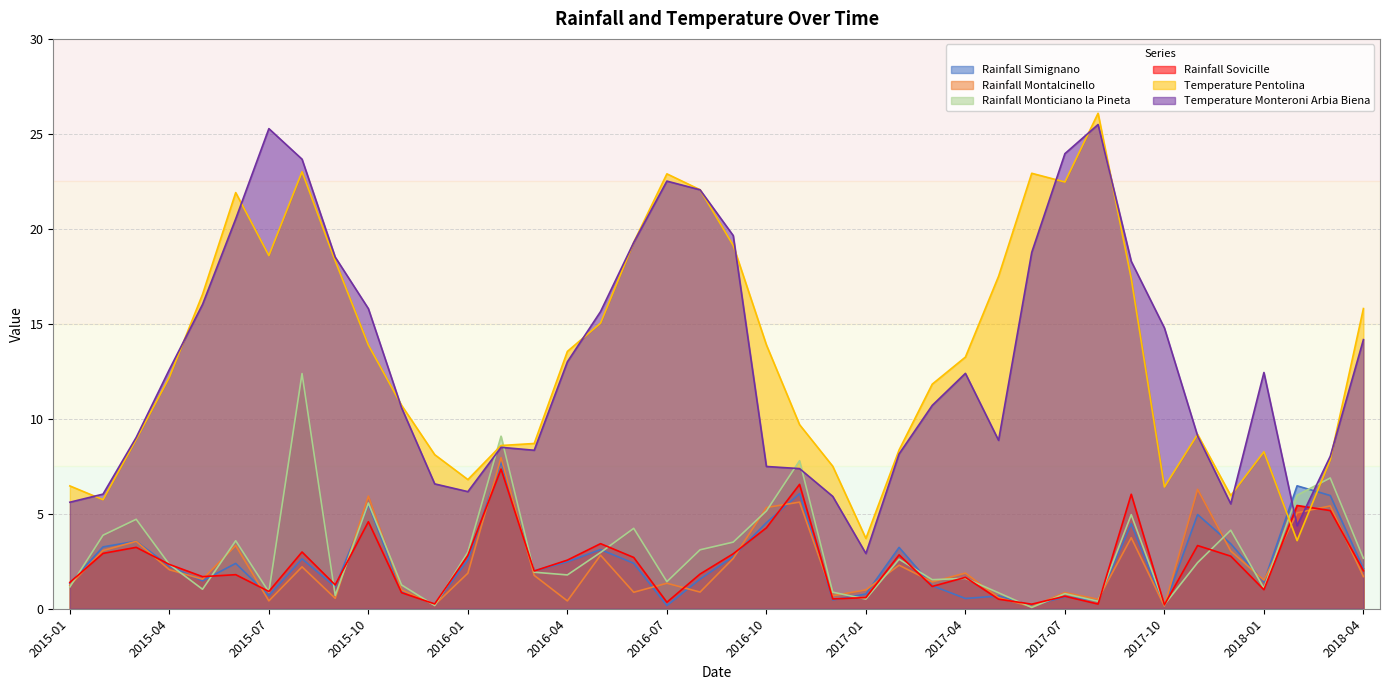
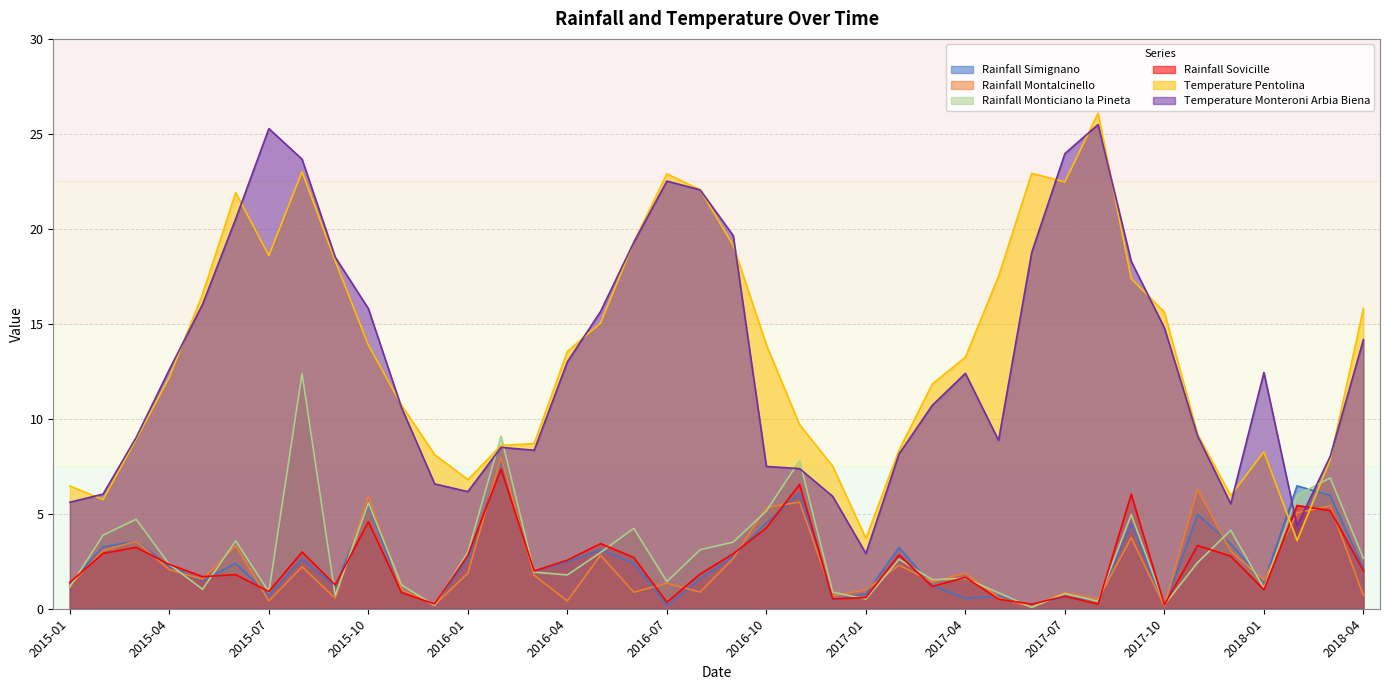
  {
    "Rainfall Simignano": {
      "2015-07": 0.7,
      "2016-01": 2.6,
      "2016-07": 0.2,
      "2016-10": 4.5,
      "2017-01": 0.8,
      "2017-04": 0.5
    },
    "Rainfall Montalcinello": {
      "2015-04": 2.1,
      "2015-07": 0.4,
      "2015-10": 5.9,
      "2016-01": 1.9,
      "2016-04": 0.4,
      "2016-10": 5.3,
      "2017-01": 1.0,
      "2017-04": 1.9,
-     "2018-04": 1.7
+     "2018-04": 0.7
    },
    "Rainfall Monticiano la Pineta": {
      "2016-01": 3.0,
      "2016-04": 1.8,
      "2016-10": 5.1,
      "2018-04": 2.7
    },
    "Rainfall Sovicille": {
      "2015-10": 4.6,
      "2016-01": 2.8,
      "2016-07": 0.3,
      "2016-10": 4.3
    },
    "Temperature Pentolina": {
      "2015-01": 6.5,
      "2015-04": 12.2,
      "2015-07": 18.6,
      "2015-10": 13.9,
      "2016-01": 6.8,
      "2016-04": 13.5,
      "2016-07": 22.9,
      "2016-10": 13.9,
      "2017-01": 3.7,
      "2017-04": 13.2,
      "2017-07": 22.5,
-     "2017-10": 6.4,
+     "2017-10": 15.6,
      "2018-01": 8.3,
      "2018-04": 15.8
    },
    "Temperature Monteroni Arbia Biena": {
      "2015-01": 5.6,
      "2015-04": 12.6,
      "2015-07": 25.3,
      "2015-10": 15.8,
      "2016-01": 6.2,
      "2016-04": 13.0,
      "2016-07": 22.5,
      "2016-10": 7.5,
      "2017-01": 2.9,
      "2017-04": 12.4,
      "2017-07": 24.0,
      "2017-10": 14.8,
      "2018-01": 12.4,
      "2018-04": 14.2
    }
  }
